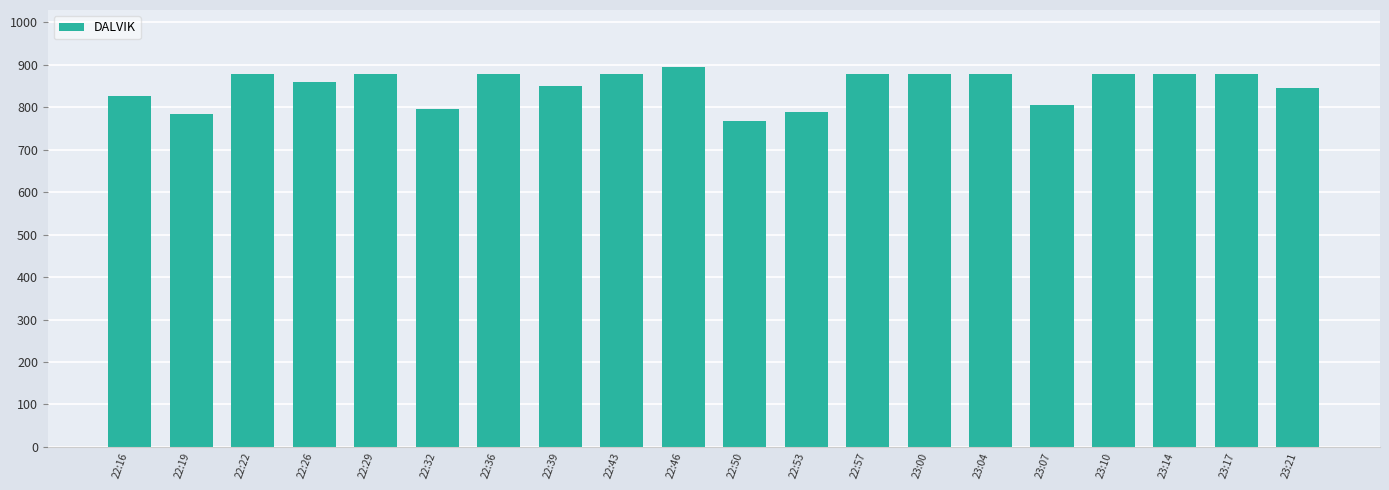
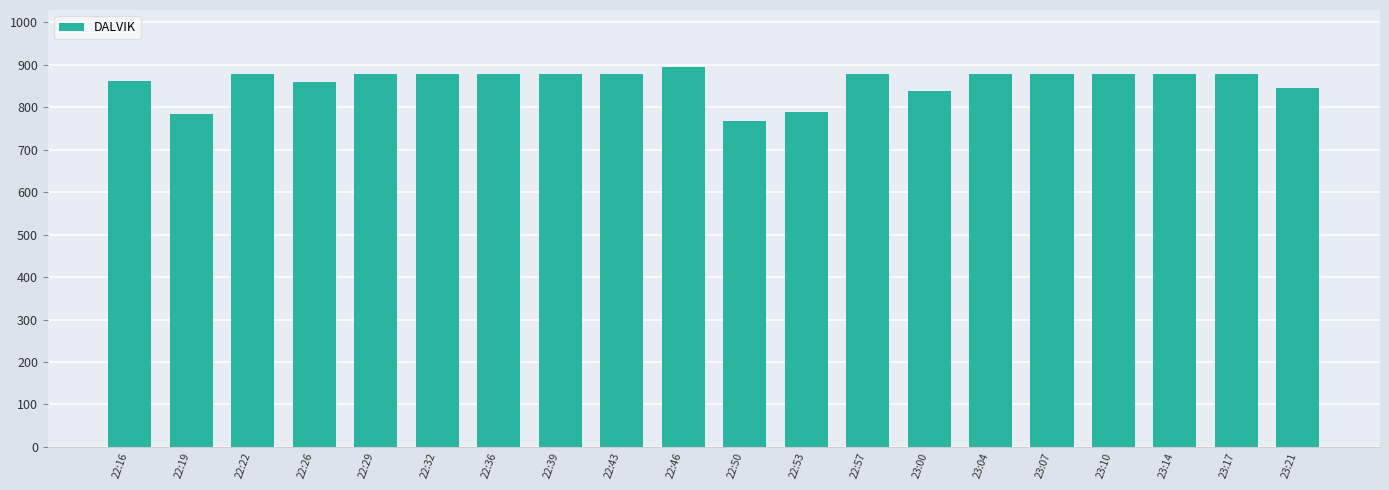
  {
-   "22:16": 830,
+   "22:16": 860,
    "22:19": 790,
    "22:22": 880,
    "22:26": 860,
    "22:29": 880,
-   "22:32": 800,
+   "22:32": 880,
    "22:36": 880,
-   "22:39": 850,
+   "22:39": 880,
    "22:43": 880,
    "22:46": 900,
    "22:50": 770,
    "22:53": 790,
    "22:57": 880,
-   "23:00": 880,
+   "23:00": 840,
    "23:04": 880,
-   "23:07": 810,
+   "23:07": 880,
    "23:10": 880,
    "23:14": 880,
    "23:17": 880,
    "23:21": 850
  }
